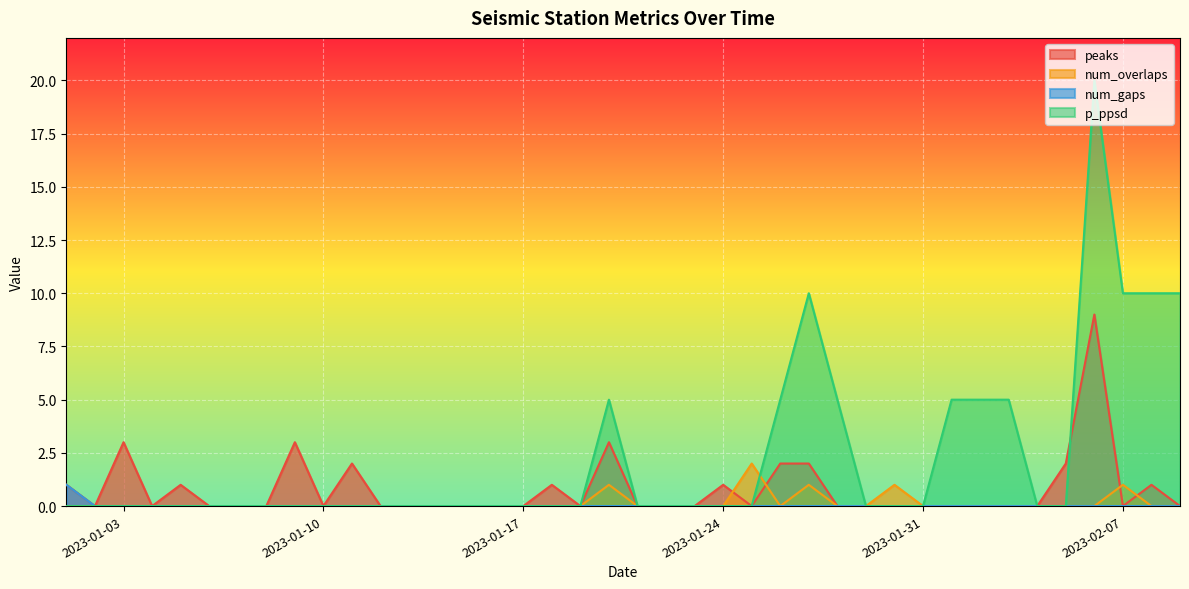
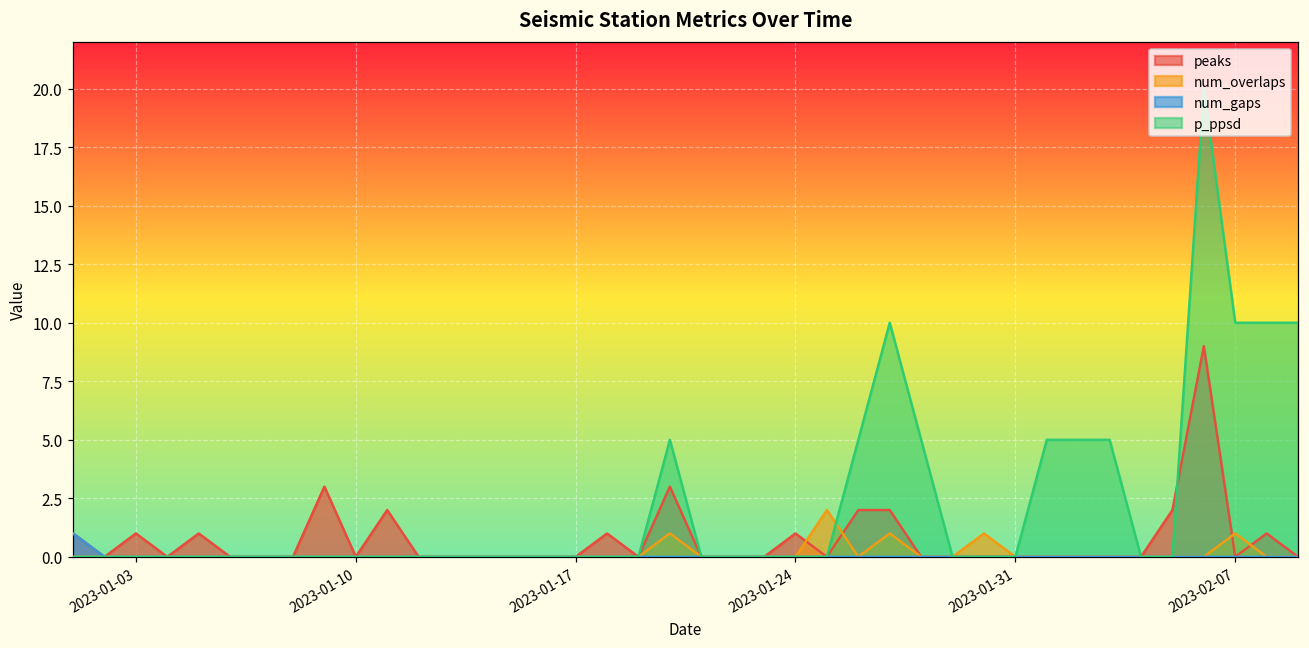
  {
    "peaks": {
-     "2023-01-03": 3,
+     "2023-01-03": 1,
      "2023-01-24": 1
    },
    "num_overlaps": {
      "2023-02-07": 1
    },
    "p_ppsd": {
      "2023-02-07": 10
    }
  }
